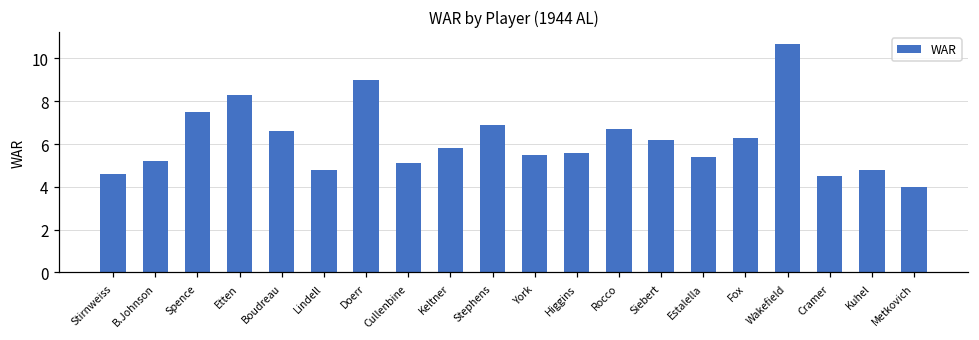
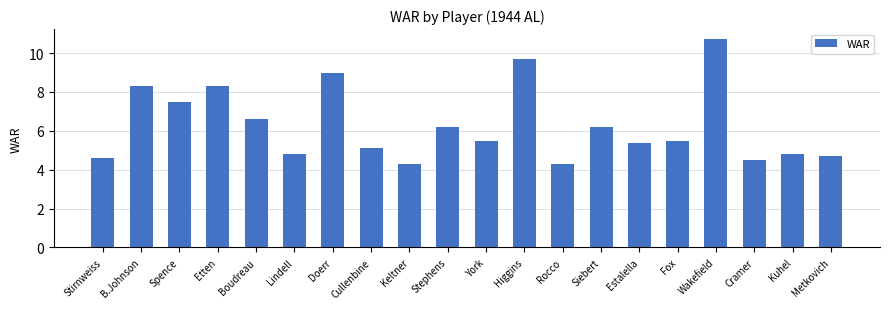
  {
    "Stirnweiss": 4.6,
-   "B.Johnson": 5.2,
+   "B.Johnson": 8.3,
    "Spence": 7.5,
    "Etten": 8.3,
    "Boudreau": 6.6,
    "Lindell": 4.8,
    "Doerr": 9.0,
    "Cullenbine": 5.1,
-   "Keltner": 5.8,
-   "Stephens": 6.9,
+   "Keltner": 4.3,
+   "Stephens": 6.2,
    "York": 5.5,
-   "Higgins": 5.6,
-   "Rocco": 6.7,
+   "Higgins": 9.7,
+   "Rocco": 4.3,
    "Siebert": 6.2,
    "Estalella": 5.4,
-   "Fox": 6.3,
+   "Fox": 5.5,
    "Wakefield": 10.7,
    "Cramer": 4.5,
    "Kuhel": 4.8,
-   "Metkovich": 4.0
+   "Metkovich": 4.7
  }
